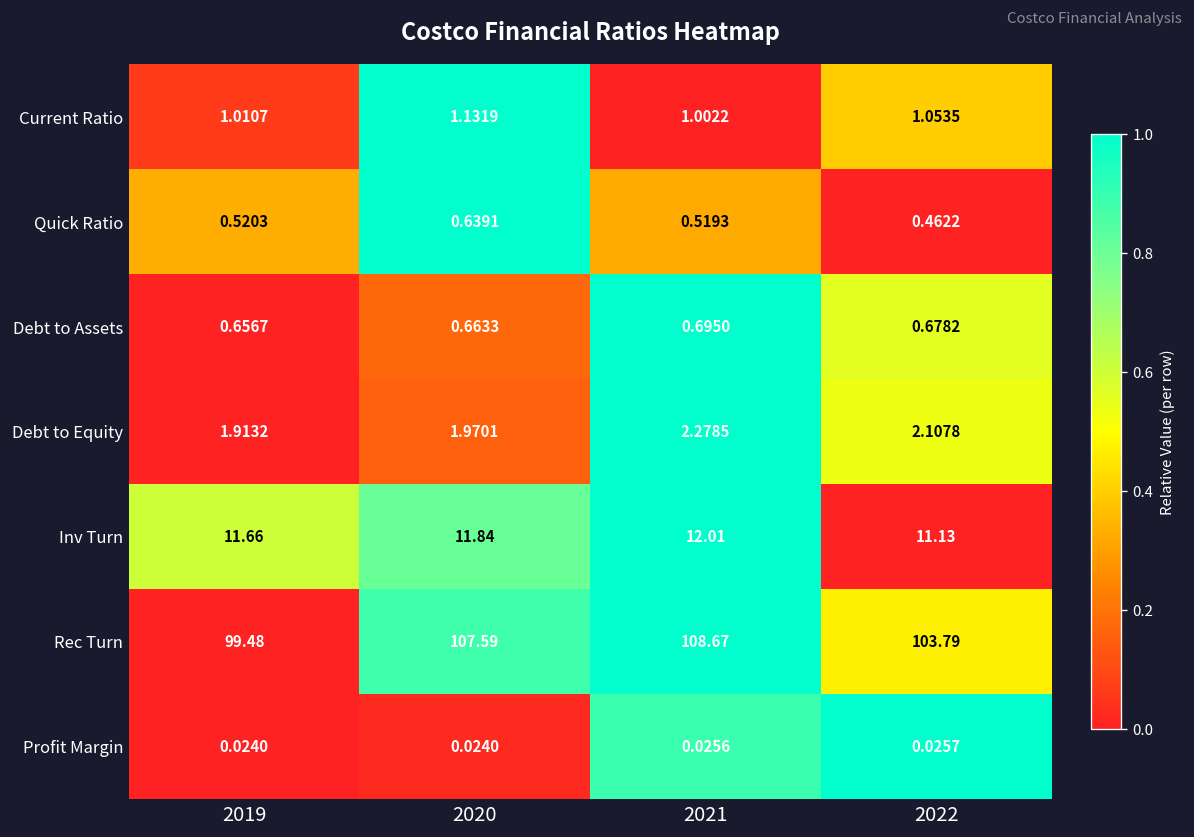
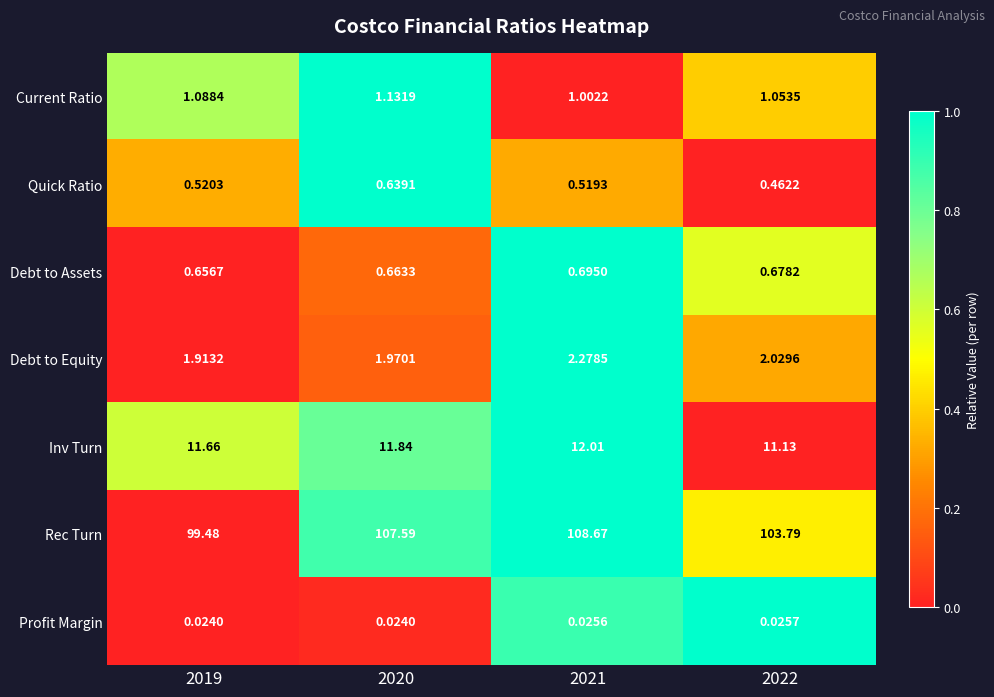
  {
    "Current Ratio": {
-     "2019": 1.0107,
+     "2019": 1.0884,
      "2020": 1.1319,
      "2021": 1.0022,
      "2022": 1.0535
    },
    "Quick Ratio": {
      "2019": 0.5203,
      "2020": 0.6391,
      "2021": 0.5193,
      "2022": 0.4622
    },
    "Debt to Assets": {
      "2019": 0.6567,
      "2020": 0.6633,
      "2021": 0.6950,
      "2022": 0.6782
    },
    "Debt to Equity": {
      "2019": 1.9132,
      "2020": 1.9701,
      "2021": 2.2785,
-     "2022": 2.1078
+     "2022": 2.0296
    },
    "Inv Turn": {
      "2019": 11.66,
      "2020": 11.84,
      "2021": 12.01,
      "2022": 11.13
    },
    "Rec Turn": {
      "2019": 99.48,
      "2020": 107.59,
      "2021": 108.67,
      "2022": 103.79
    },
    "Profit Margin": {
      "2019": 0.0240,
      "2020": 0.0240,
      "2021": 0.0256,
      "2022": 0.0257
    }
  }
